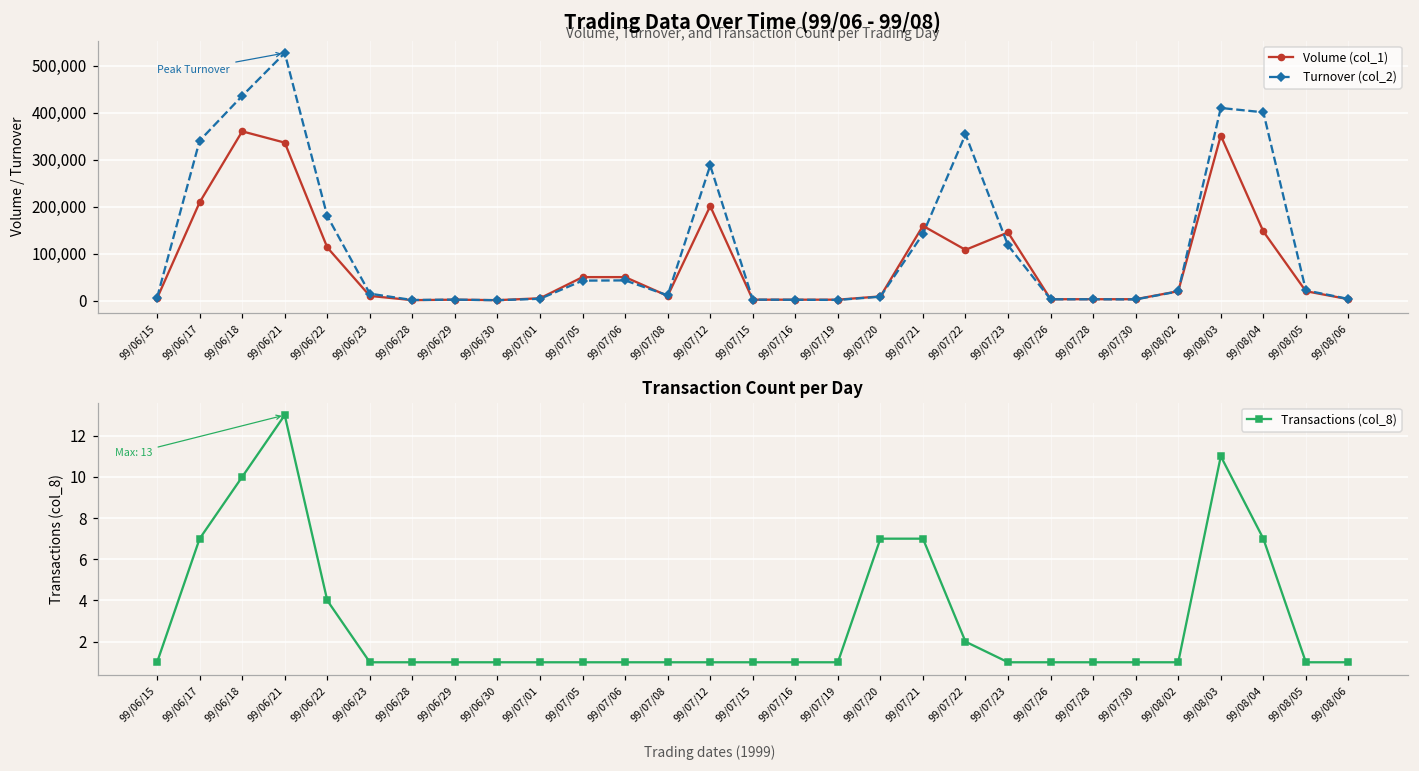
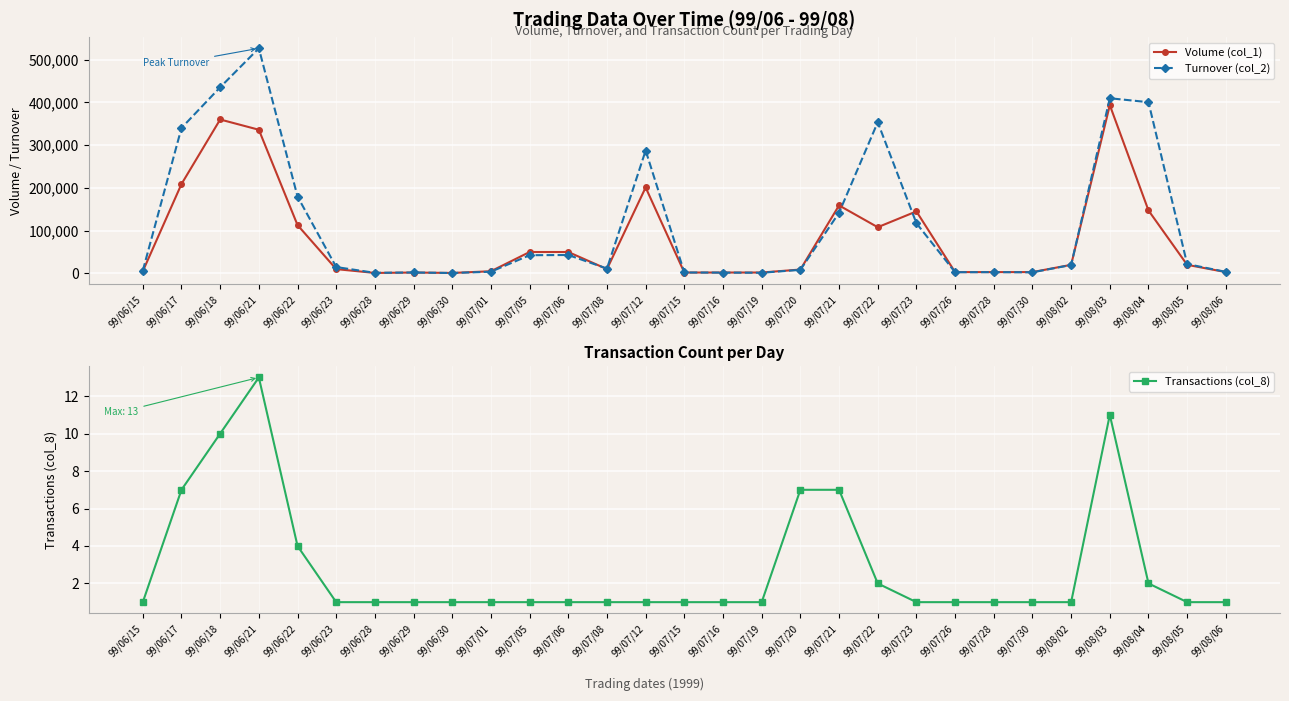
  {
    "Trading Data Over Time (99/06 - 99/08)": {
      "Volume (col_1)": {
        "99/06/17": "210,000",
        "99/06/18": "360,000",
        "99/06/21": "340,000",
        "99/06/22": "110,000",
        "99/07/05": "50,000",
        "99/07/06": "50,000",
        "99/07/12": "200,000",
        "99/07/21": "160,000",
        "99/07/22": "110,000",
        "99/07/23": "150,000",
-       "99/08/03": "350,000",
+       "99/08/03": "390,000",
        "99/08/04": "150,000"
      },
      "Turnover (col_2)": {
        "99/06/17": "340,000",
        "99/06/18": "440,000",
        "99/06/21": "530,000",
        "99/06/22": "180,000",
        "99/07/05": "40,000",
        "99/07/06": "40,000",
        "99/07/12": "290,000",
        "99/07/21": "140,000",
        "99/07/22": "350,000",
        "99/07/23": "120,000",
        "99/08/03": "410,000",
        "99/08/04": "400,000"
      }
    },
    "Transaction Count per Day": {
      "99/06/15": "1",
      "99/06/17": "7",
      "99/06/18": "10",
      "99/06/22": "4",
      "99/06/23": "1",
      "99/06/28": "1",
      "99/06/29": "1",
      "99/06/30": "1",
      "99/07/01": "1",
      "99/07/05": "1",
      "99/07/06": "1",
      "99/07/08": "1",
      "99/07/12": "1",
      "99/07/15": "1",
      "99/07/16": "1",
      "99/07/19": "1",
      "99/07/20": "7",
      "99/07/21": "7",
      "99/07/22": "2",
      "99/07/23": "1",
      "99/07/26": "1",
      "99/07/28": "1",
      "99/07/30": "1",
      "99/08/02": "1",
      "99/08/03": "11",
-     "99/08/04": "7",
+     "99/08/04": "2",
      "99/08/05": "1",
      "99/08/06": "1"
    }
  }
